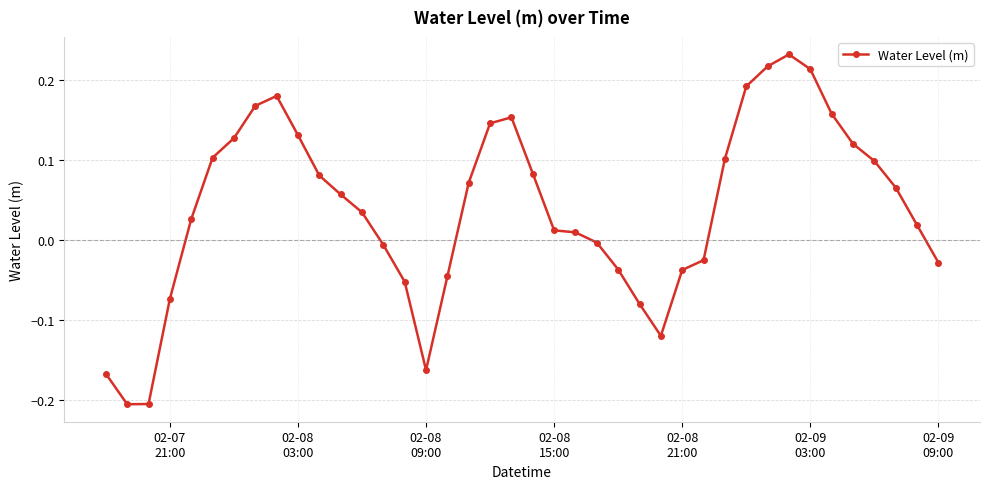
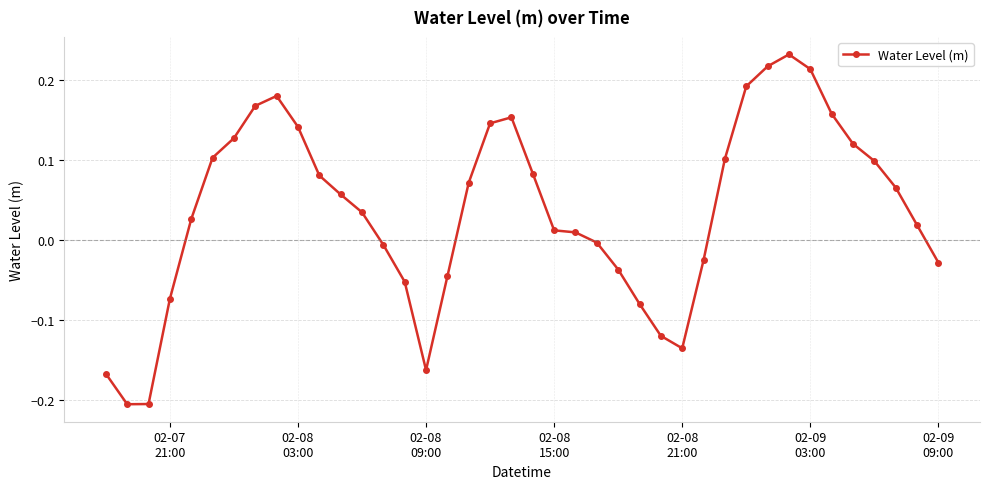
  {
    "02-07 21:00": -0.07,
-   "02-08 03:00": 0.13,
+   "02-08 03:00": 0.14,
    "02-08 09:00": -0.16,
    "02-08 15:00": 0.01,
-   "02-08 21:00": -0.04,
+   "02-08 21:00": -0.13,
    "02-09 03:00": 0.21,
    "02-09 09:00": -0.03
  }
